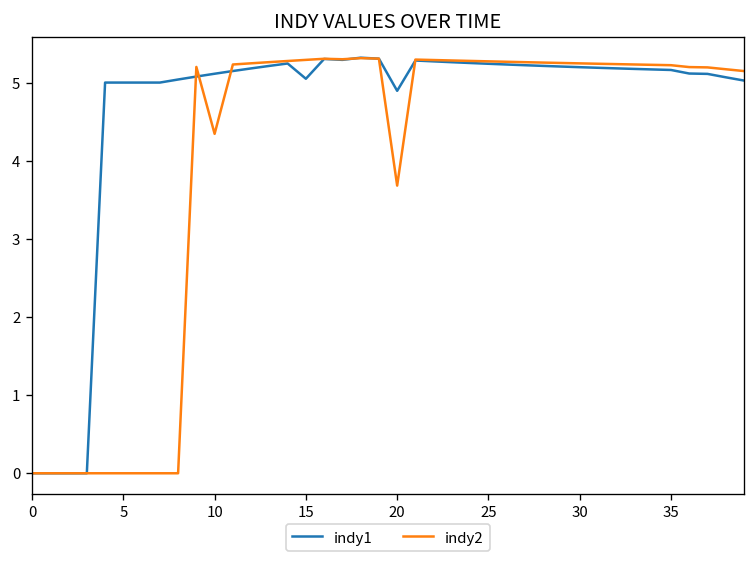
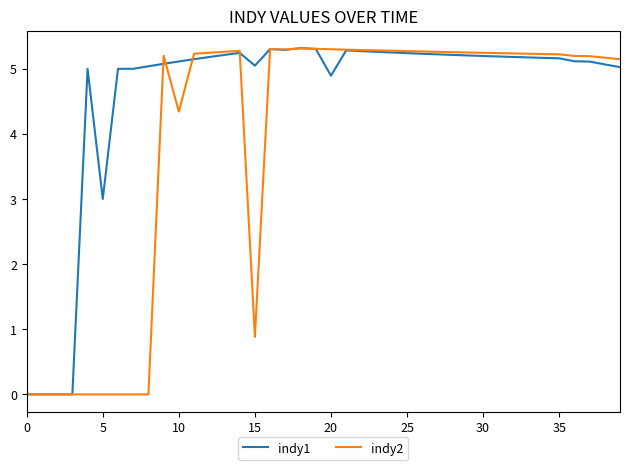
  {
    "indy1": {
-     "5": 5,
+     "5": 3,
      "10": 5.1,
      "15": 5.0,
      "20": 4.9,
      "30": 5.2,
      "35": 5.2
    },
    "indy2": {
      "5": 0.0,
      "10": 4.3,
-     "15": 5.3,
-     "20": 3.7,
+     "15": 0.9,
+     "20": 5.3,
      "30": 5.2,
      "35": 5.2
    }
  }
